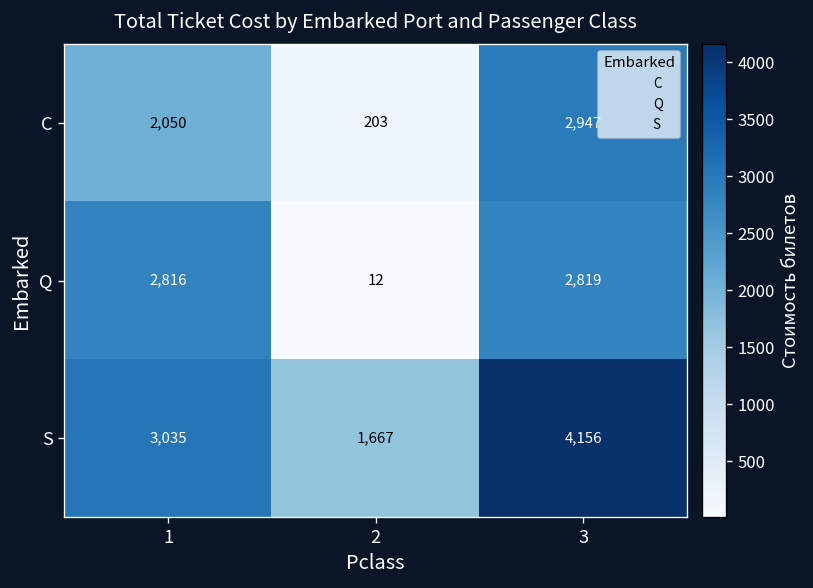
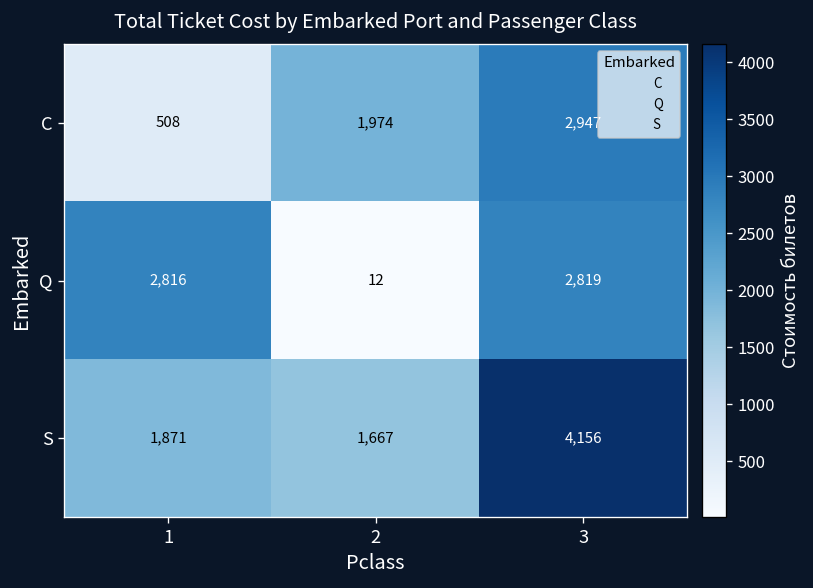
  {
    "C": {
-     "1": "2,050",
-     "2": "203"
+     "1": "508",
+     "2": "1,974"
    },
    "Q": {
      "1": "2,816",
      "2": "12",
      "3": "2,819"
    },
    "S": {
-     "1": "3,035",
+     "1": "1,871",
      "2": "1,667",
      "3": "4,156"
    }
  }
